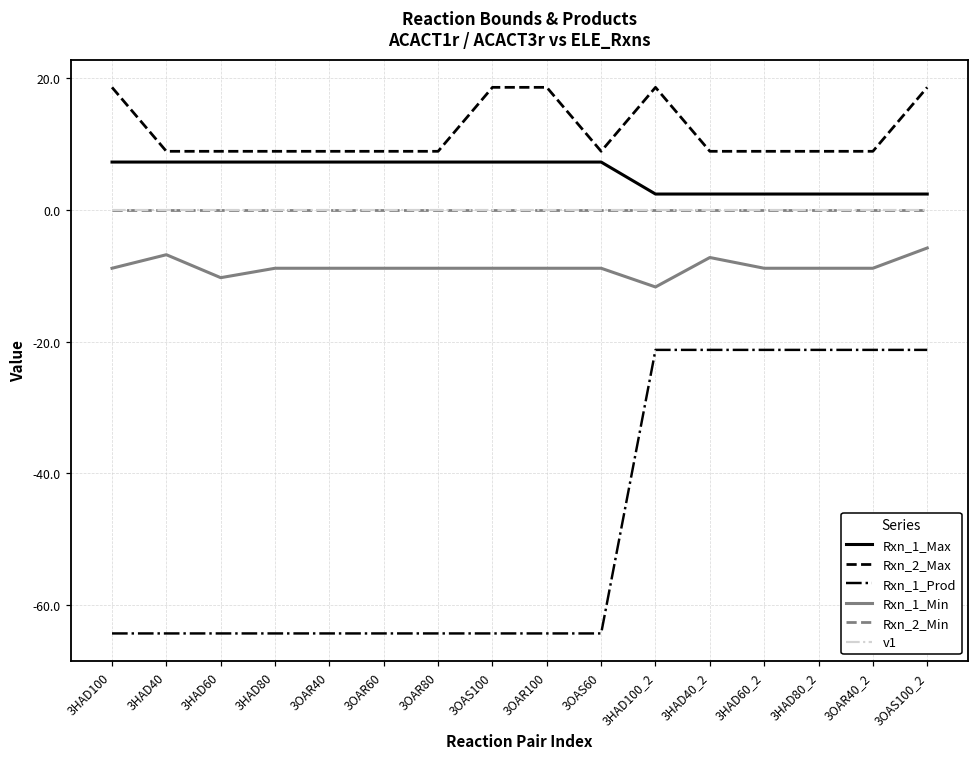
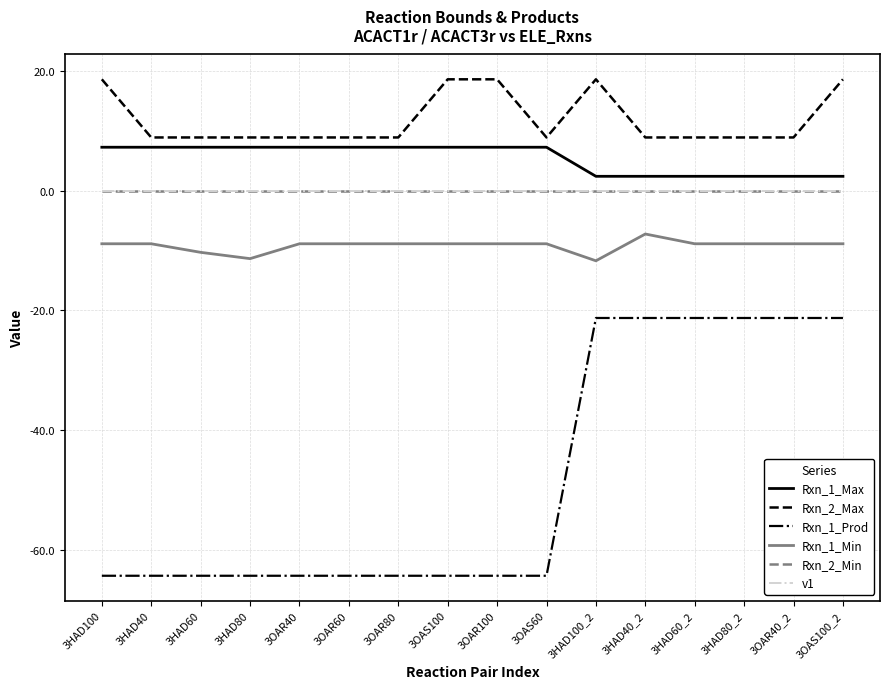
  {
    "Rxn_1_Min": {
      "3HAD100": -9,
-     "3HAD40": -7,
+     "3HAD40": -9,
      "3HAD60": -10,
-     "3HAD80": -9,
+     "3HAD80": -11,
      "3OAR40": -9,
      "3OAR60": -9,
      "3OAR80": -9,
      "3OAS100": -9,
      "3OAR100": -9,
      "3OAS60": -9,
      "3HAD100_2": -12,
      "3HAD40_2": -7,
      "3HAD60_2": -9,
      "3HAD80_2": -9,
      "3OAR40_2": -9,
-     "3OAS100_2": -6
+     "3OAS100_2": -9
    },
    "v1": {
      "3HAD100": 0,
      "3HAD40": 0,
      "3HAD60": 0,
      "3HAD80": 0,
      "3OAR40": 0,
      "3OAR60": 0,
      "3OAR80": 0,
      "3OAS100": 0,
      "3OAR100": 0,
      "3OAS60": 0,
      "3HAD100_2": 0,
      "3HAD40_2": 0,
      "3HAD60_2": 0,
      "3HAD80_2": 0,
      "3OAR40_2": 0,
      "3OAS100_2": 0
    }
  }
